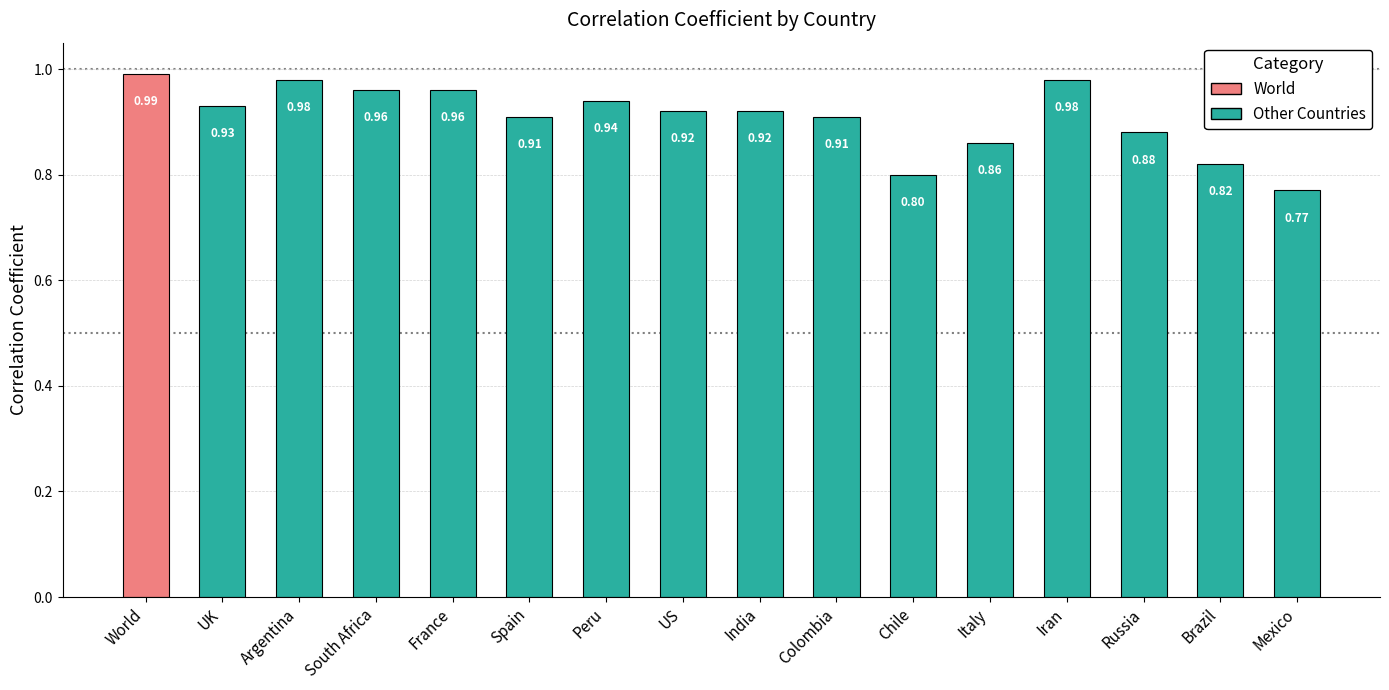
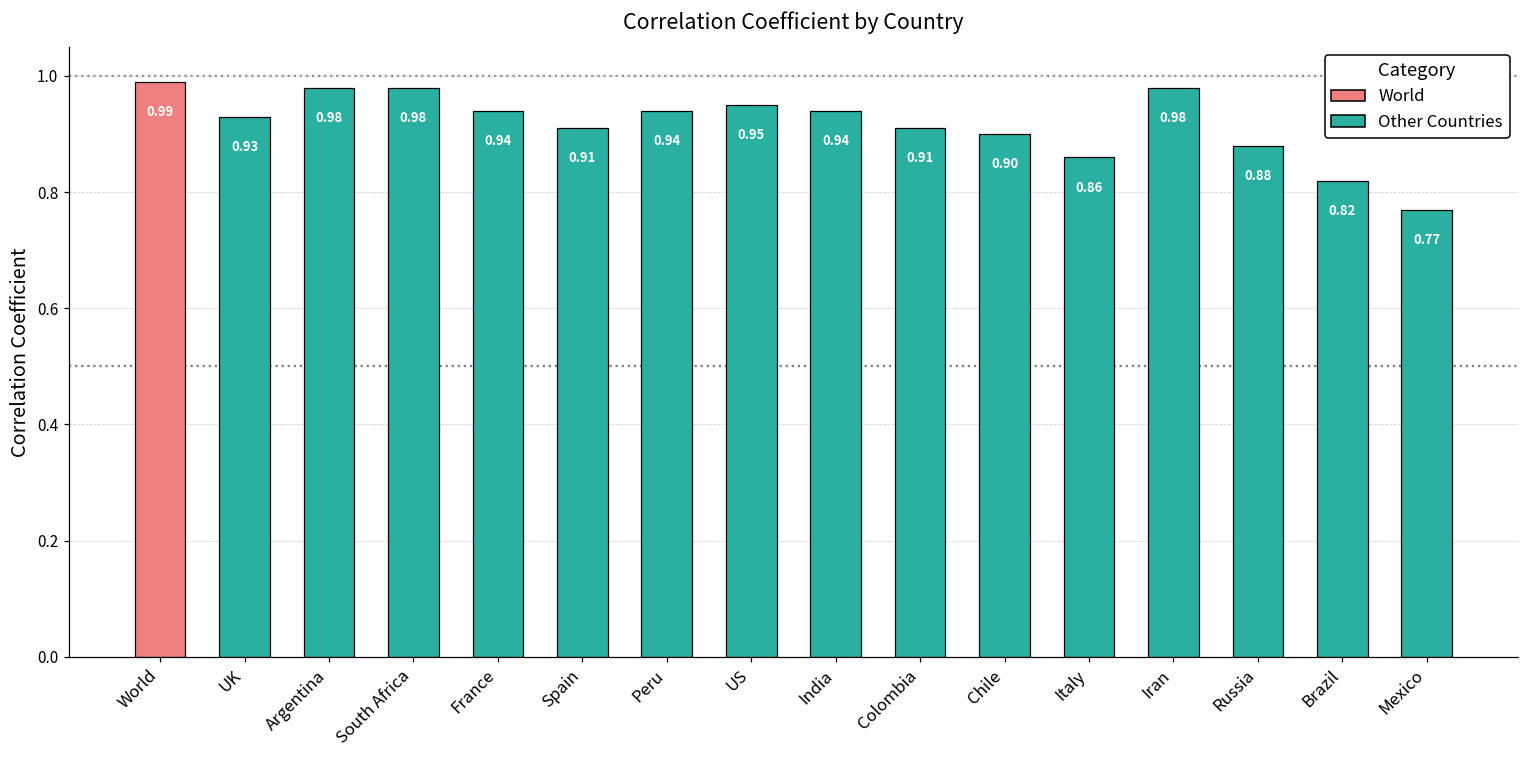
  {
    "World": 0.99,
    "UK": 0.93,
    "Argentina": 0.98,
-   "South Africa": 0.96,
-   "France": 0.96,
+   "South Africa": 0.98,
+   "France": 0.94,
    "Spain": 0.91,
    "Peru": 0.94,
-   "US": 0.92,
-   "India": 0.92,
+   "US": 0.95,
+   "India": 0.94,
    "Colombia": 0.91,
-   "Chile": 0.80,
+   "Chile": 0.90,
    "Italy": 0.86,
    "Iran": 0.98,
    "Russia": 0.88,
    "Brazil": 0.82,
    "Mexico": 0.77
  }
